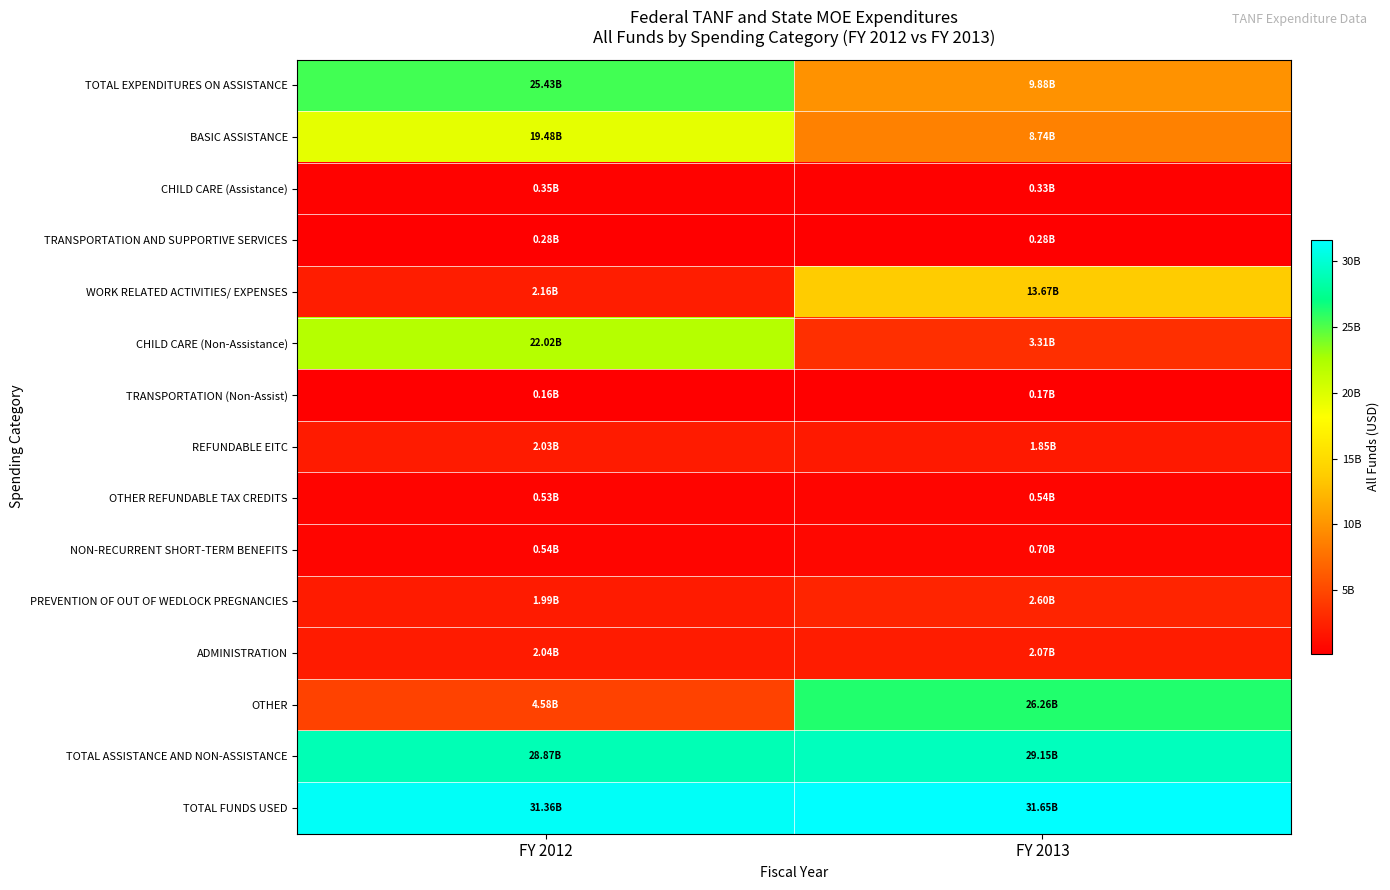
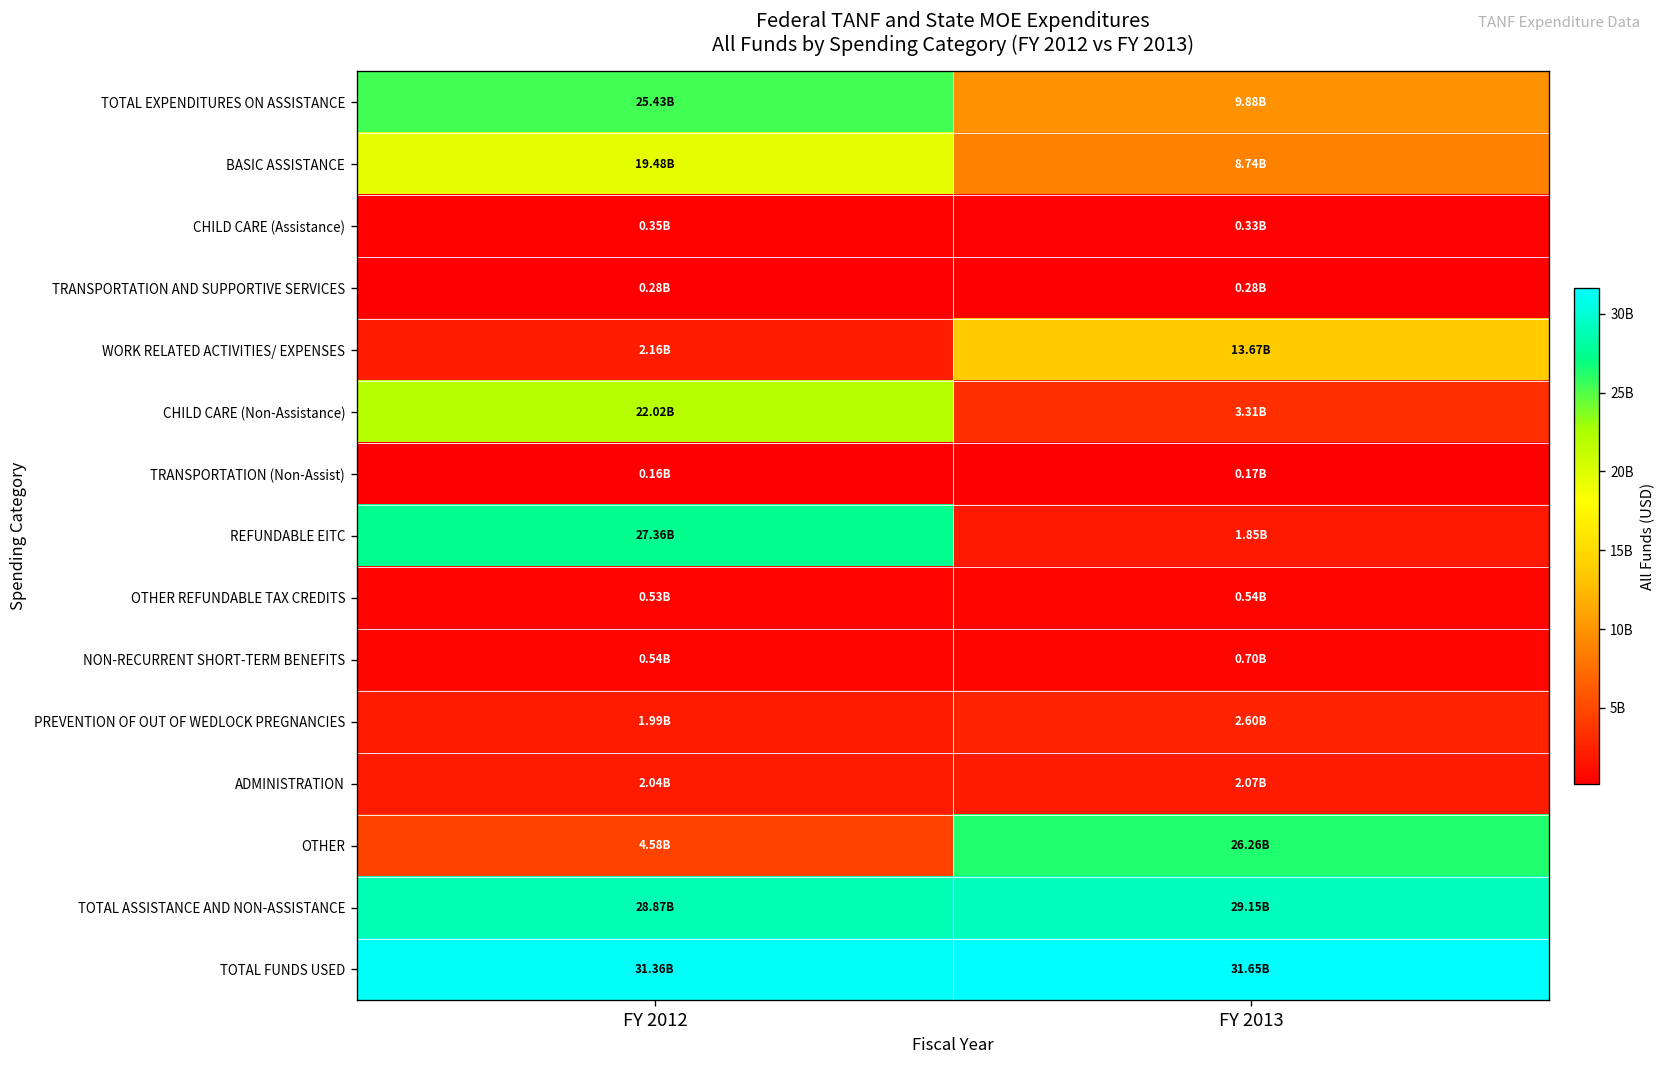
  {
    "TOTAL EXPENDITURES ON ASSISTANCE": {
      "FY 2012": "25.43B",
      "FY 2013": "9.88B"
    },
    "BASIC ASSISTANCE": {
      "FY 2012": "19.48B",
      "FY 2013": "8.74B"
    },
    "CHILD CARE (Assistance)": {
      "FY 2012": "0.35B",
      "FY 2013": "0.33B"
    },
    "TRANSPORTATION AND SUPPORTIVE SERVICES": {
      "FY 2012": "0.28B",
      "FY 2013": "0.28B"
    },
    "WORK RELATED ACTIVITIES/ EXPENSES": {
      "FY 2012": "2.16B",
      "FY 2013": "13.67B"
    },
    "CHILD CARE (Non-Assistance)": {
      "FY 2012": "22.02B",
      "FY 2013": "3.31B"
    },
    "TRANSPORTATION (Non-Assist)": {
      "FY 2012": "0.16B",
      "FY 2013": "0.17B"
    },
    "REFUNDABLE EITC": {
-     "FY 2012": "2.03B",
+     "FY 2012": "27.36B",
      "FY 2013": "1.85B"
    },
    "OTHER REFUNDABLE TAX CREDITS": {
      "FY 2012": "0.53B",
      "FY 2013": "0.54B"
    },
    "NON-RECURRENT SHORT-TERM BENEFITS": {
      "FY 2012": "0.54B",
      "FY 2013": "0.70B"
    },
    "PREVENTION OF OUT OF WEDLOCK PREGNANCIES": {
      "FY 2012": "1.99B",
      "FY 2013": "2.60B"
    },
    "ADMINISTRATION": {
      "FY 2012": "2.04B",
      "FY 2013": "2.07B"
    },
    "OTHER": {
      "FY 2012": "4.58B",
      "FY 2013": "26.26B"
    },
    "TOTAL ASSISTANCE AND NON-ASSISTANCE": {
      "FY 2012": "28.87B",
      "FY 2013": "29.15B"
    },
    "TOTAL FUNDS USED": {
      "FY 2012": "31.36B",
      "FY 2013": "31.65B"
    }
  }
